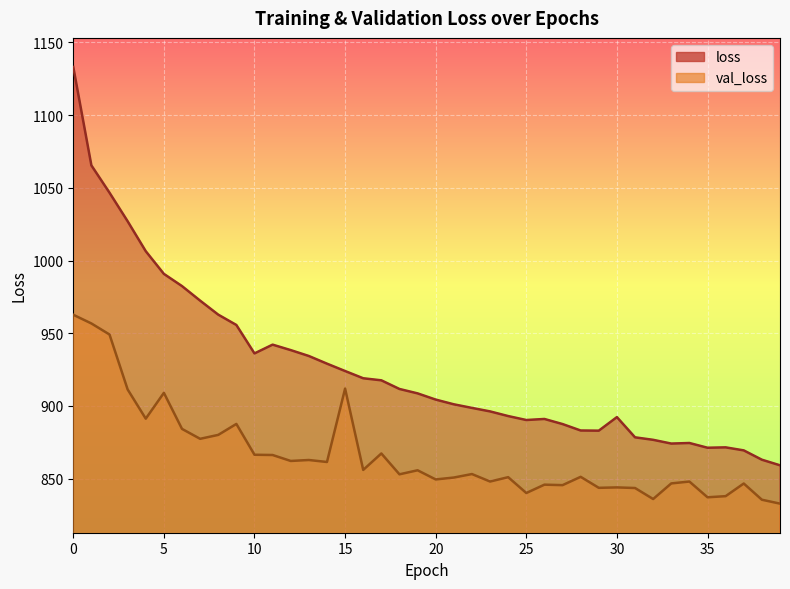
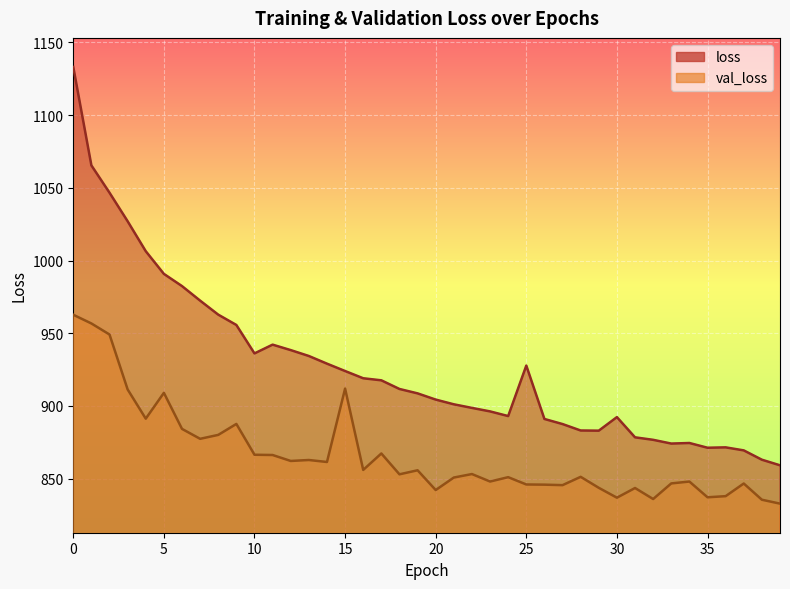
  {
    "loss": {
      "0": 1133,
      "5": 991,
      "10": 936,
      "15": 924,
      "20": 904,
-     "25": 890,
+     "25": 928,
      "30": 892,
      "35": 871
    },
    "val_loss": {
      "0": 963,
      "5": 909,
      "10": 866,
      "15": 912,
-     "20": 849,
-     "25": 840,
-     "30": 844,
+     "20": 842,
+     "25": 846,
+     "30": 837,
      "35": 837
    }
  }
